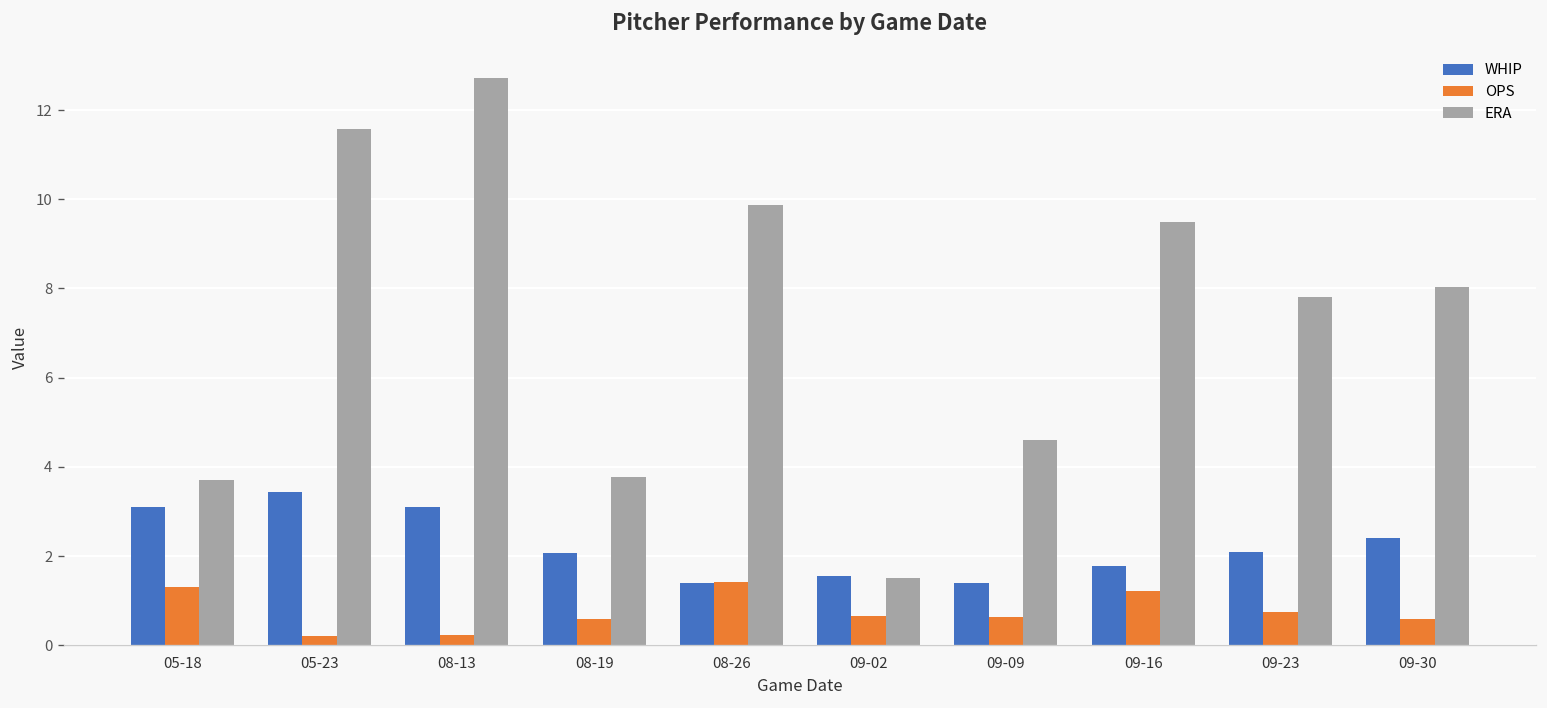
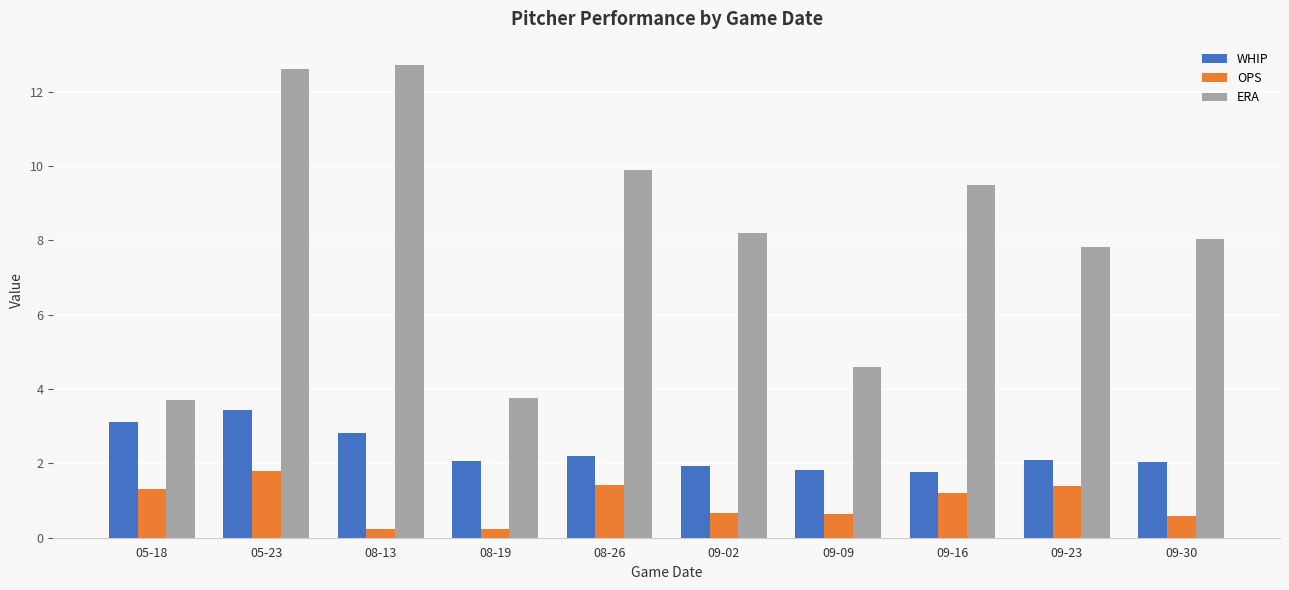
  {
    "WHIP": {
      "05-18": 3.1,
      "05-23": 3.4,
-     "08-13": 3.1,
+     "08-13": 2.8,
      "08-19": 2.1,
-     "08-26": 1.4,
-     "09-02": 1.6,
-     "09-09": 1.4,
+     "08-26": 2.2,
+     "09-02": 1.9,
+     "09-09": 1.8,
      "09-16": 1.8,
      "09-23": 2.1,
-     "09-30": 2.4
+     "09-30": 2.0
    },
    "OPS": {
      "05-18": 1.3,
-     "05-23": 0.2,
+     "05-23": 1.8,
      "08-13": 0.2,
-     "08-19": 0.6,
+     "08-19": 0.2,
      "08-26": 1.4,
      "09-02": 0.7,
      "09-09": 0.6,
      "09-16": 1.2,
-     "09-23": 0.7,
+     "09-23": 1.4,
      "09-30": 0.6
    },
    "ERA": {
      "05-18": 3.7,
-     "05-23": 11.6,
+     "05-23": 12.6,
      "08-13": 12.7,
      "08-19": 3.8,
      "08-26": 9.9,
-     "09-02": 1.5,
+     "09-02": 8.2,
      "09-09": 4.6,
      "09-16": 9.5,
      "09-23": 7.8,
      "09-30": 8.0
    }
  }
